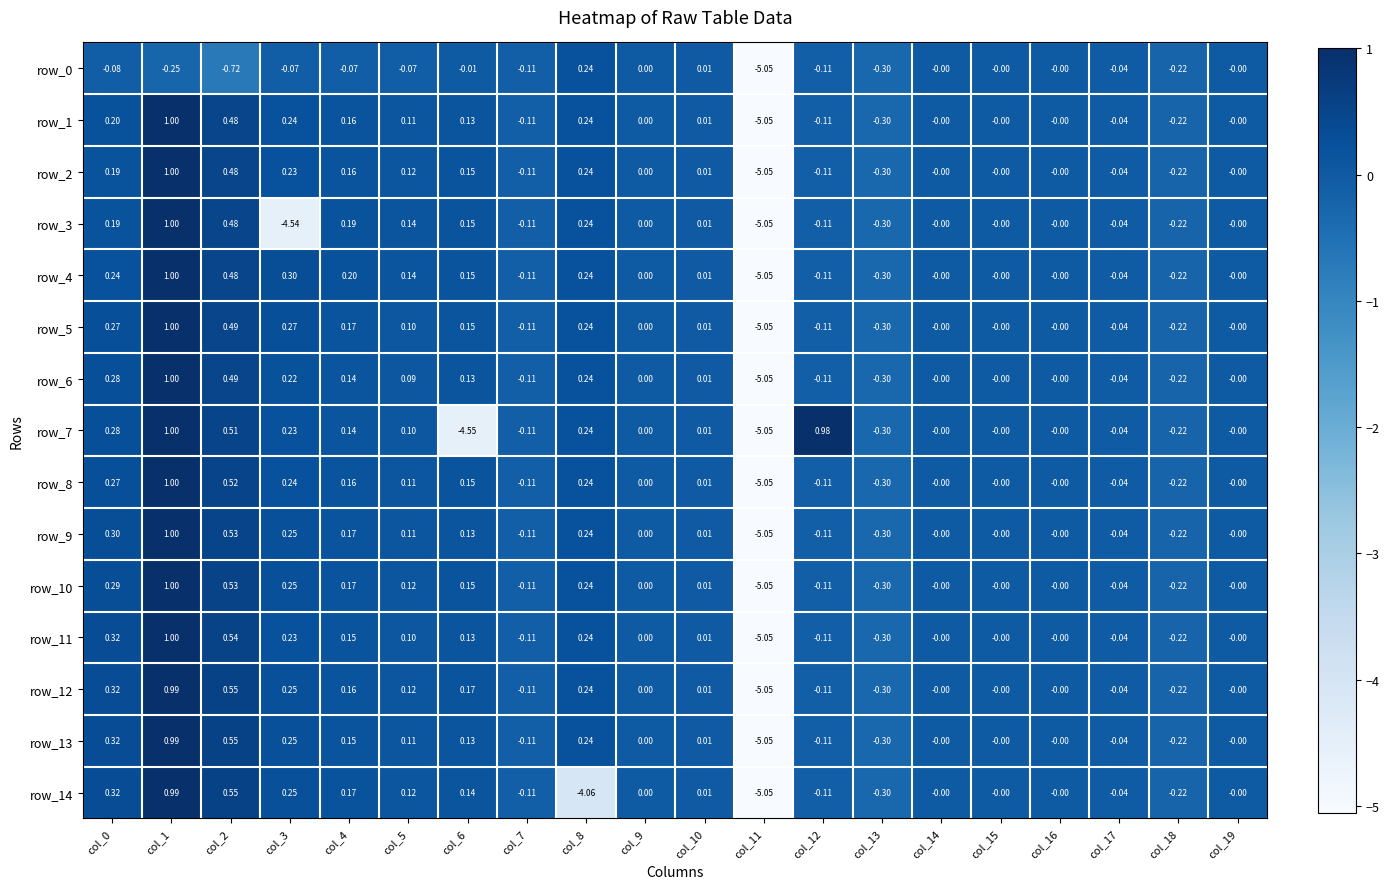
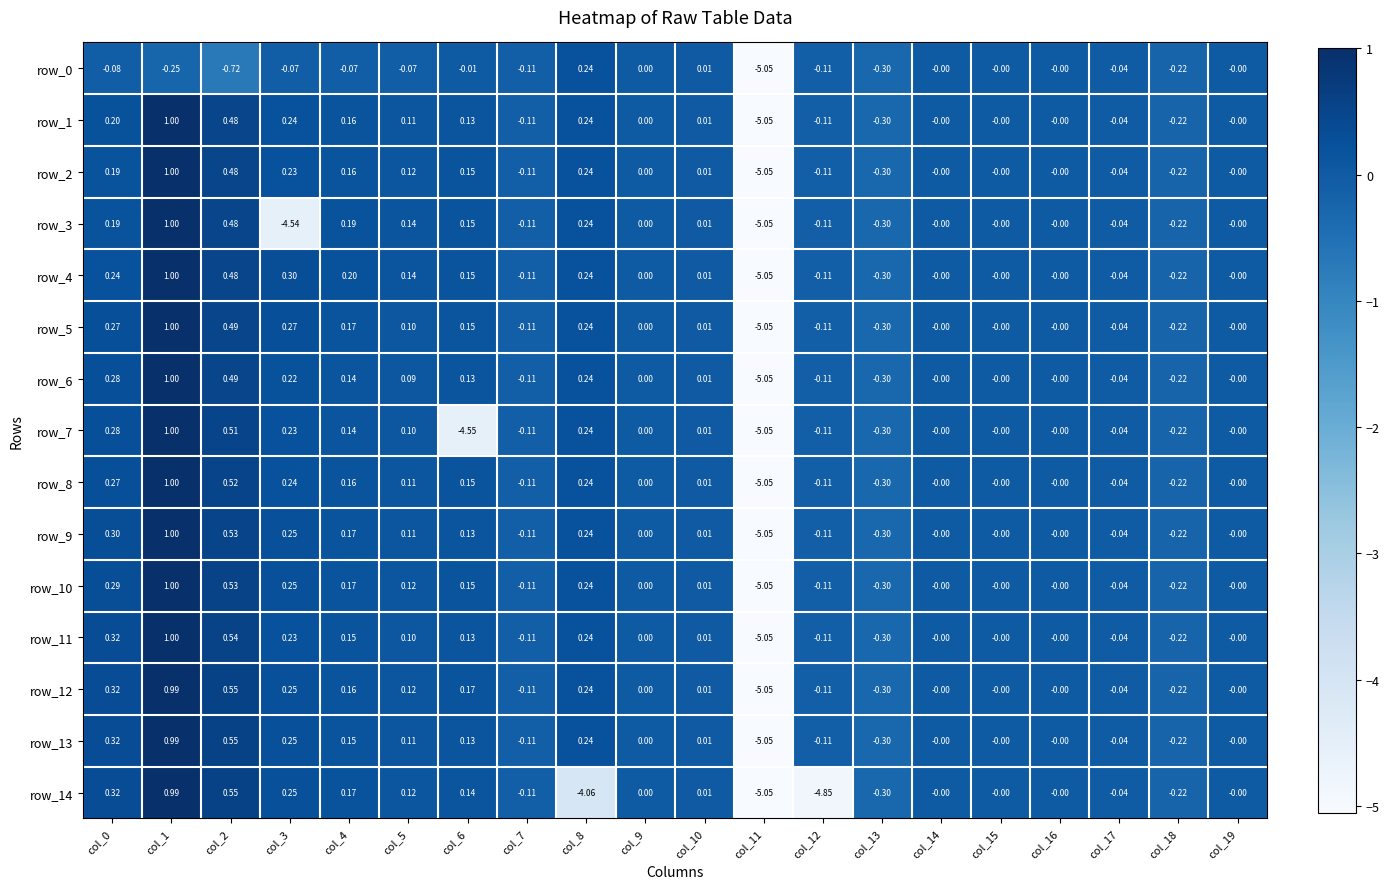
  {
    "row_7": {
      "col_0": 0.28,
      "col_1": 1.00,
      "col_2": 0.51,
      "col_3": 0.23,
      "col_4": 0.14,
      "col_5": 0.10,
      "col_6": -4.55,
      "col_7": -0.11,
      "col_8": 0.24,
      "col_9": 0.00,
      "col_10": 0.01,
      "col_11": -5.05,
-     "col_12": 0.98,
+     "col_12": -0.11,
      "col_13": -0.30,
      "col_14": -0.00,
      "col_15": -0.00,
      "col_16": -0.00,
      "col_17": -0.04,
      "col_18": -0.22,
      "col_19": -0.00
    },
    "row_14": {
      "col_0": 0.32,
      "col_1": 0.99,
      "col_2": 0.55,
      "col_3": 0.25,
      "col_4": 0.17,
      "col_5": 0.12,
      "col_6": 0.14,
      "col_7": -0.11,
      "col_8": -4.06,
      "col_9": 0.00,
      "col_10": 0.01,
      "col_11": -5.05,
-     "col_12": -0.11,
+     "col_12": -4.85,
      "col_13": -0.30,
      "col_14": -0.00,
      "col_15": -0.00,
      "col_16": -0.00,
      "col_17": -0.04,
      "col_18": -0.22,
      "col_19": -0.00
    }
  }
